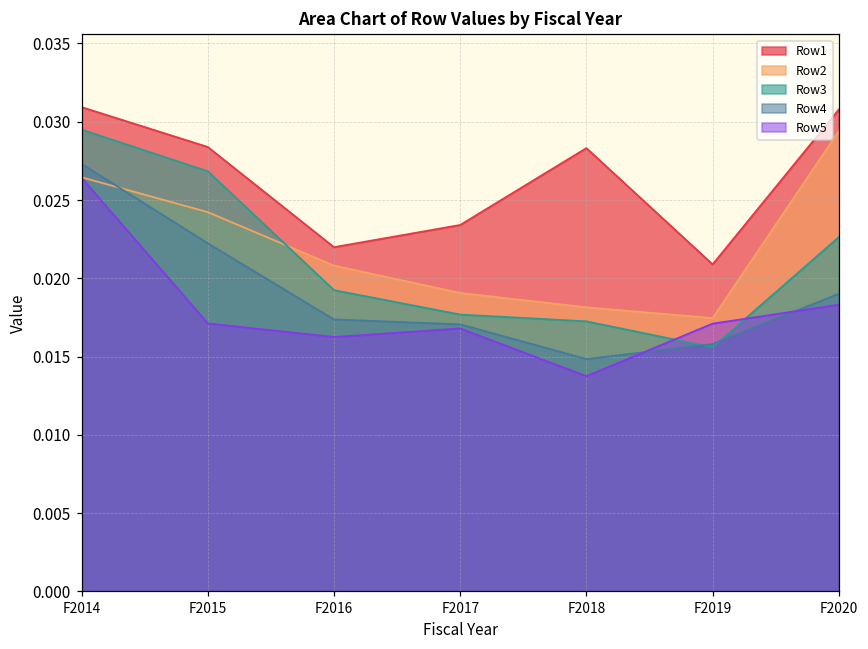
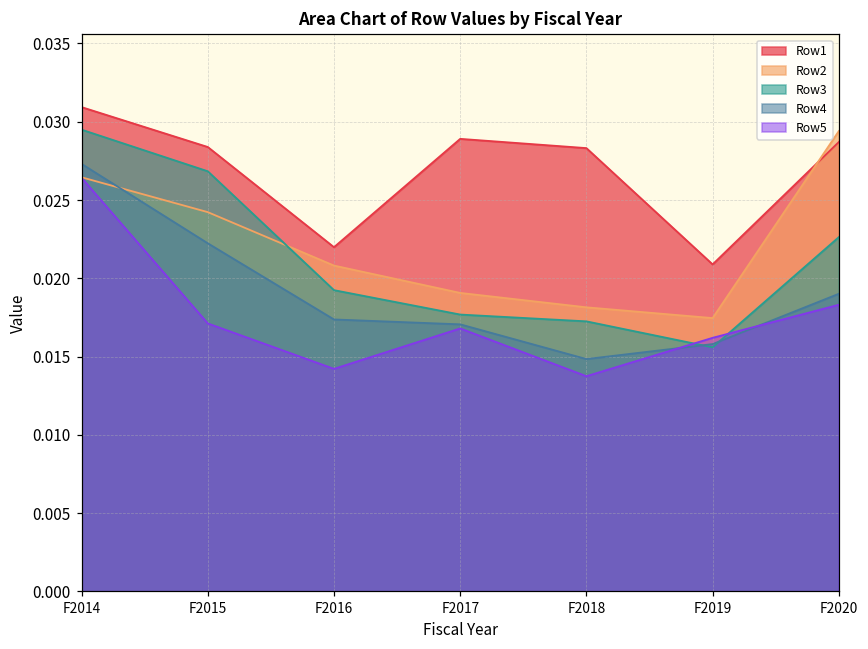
  {
    "Row1": {
      "F2014": 0.0309,
      "F2015": 0.0284,
      "F2016": 0.0220,
-     "F2017": 0.0234,
+     "F2017": 0.0289,
      "F2018": 0.0283,
      "F2019": 0.0209,
-     "F2020": 0.0308
+     "F2020": 0.0287
    },
    "Row2": {
      "F2015": 0.0242,
      "F2016": 0.0208,
      "F2017": 0.0191,
      "F2018": 0.0181,
      "F2019": 0.0175,
      "F2020": 0.0294
    },
    "Row5": {
      "F2015": 0.0171,
-     "F2016": 0.0162,
+     "F2016": 0.0142,
      "F2017": 0.0168,
      "F2018": 0.0137,
-     "F2019": 0.0171,
+     "F2019": 0.0162,
      "F2020": 0.0183
    }
  }
